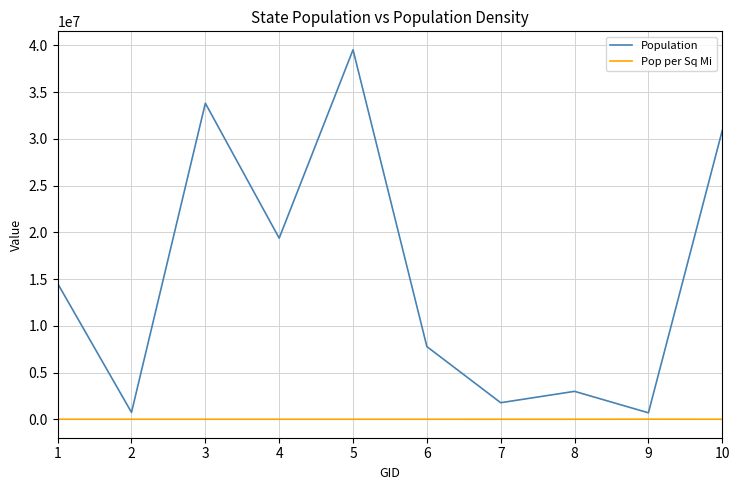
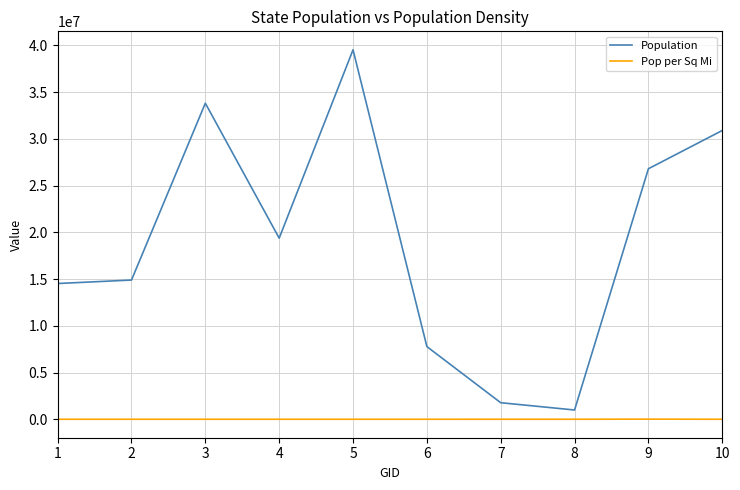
  {
    "Population": {
      "1": 15000000,
-     "2": 1000000,
+     "2": 15000000,
      "3": 34000000,
      "4": 19000000,
      "5": 40000000,
      "6": 8000000,
      "7": 2000000,
-     "8": 3000000,
-     "9": 1000000,
+     "8": 1000000,
+     "9": 27000000,
      "10": 31000000
    },
    "Pop per Sq Mi": {
      "1": 0,
      "2": 0,
      "3": 0,
      "4": 0,
      "5": 0,
      "6": 0,
      "7": 0,
      "8": 0,
      "9": 0,
      "10": 0
    }
  }
